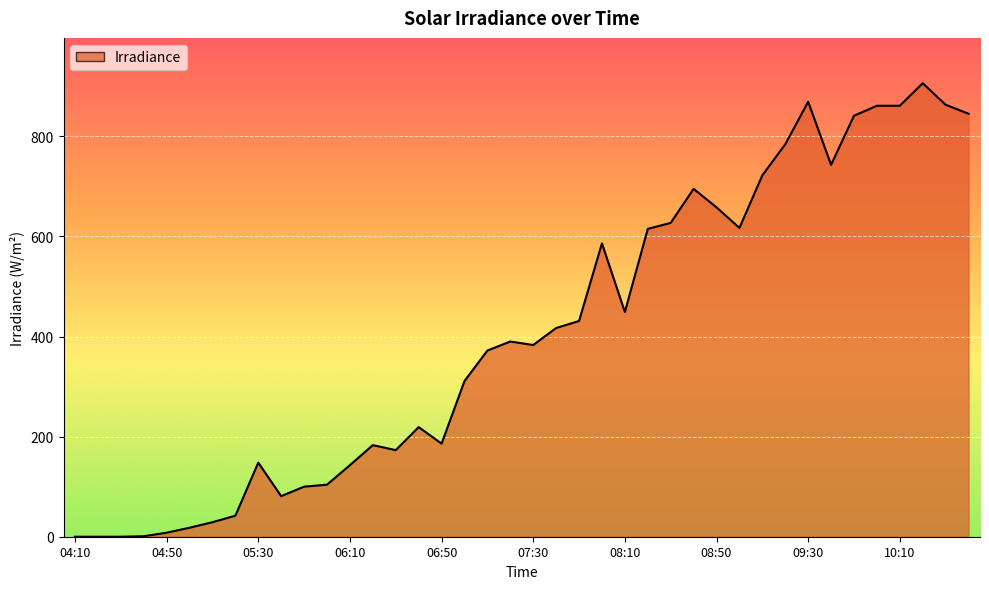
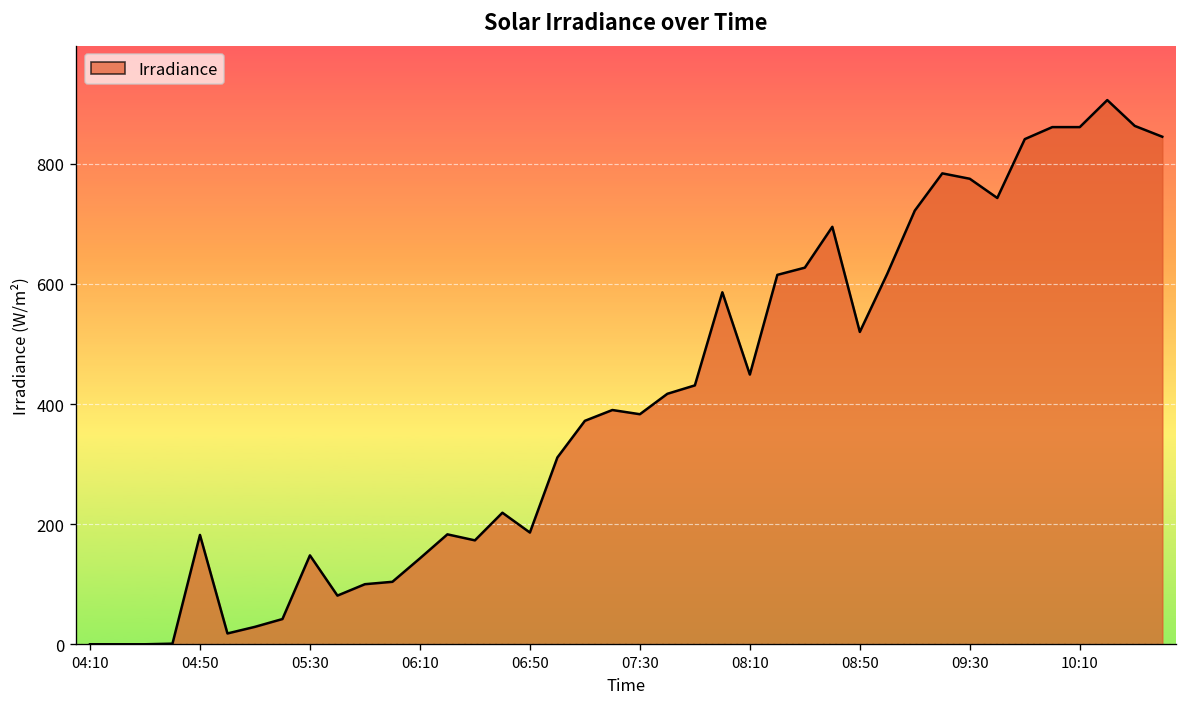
  {
    "04:10": 0,
-   "04:50": 10,
+   "04:50": 180,
    "05:30": 150,
    "06:10": 140,
    "06:50": 190,
    "07:30": 380,
    "08:10": 450,
-   "08:50": 660,
-   "09:30": 870,
+   "08:50": 520,
+   "09:30": 780,
    "10:10": 860
  }
